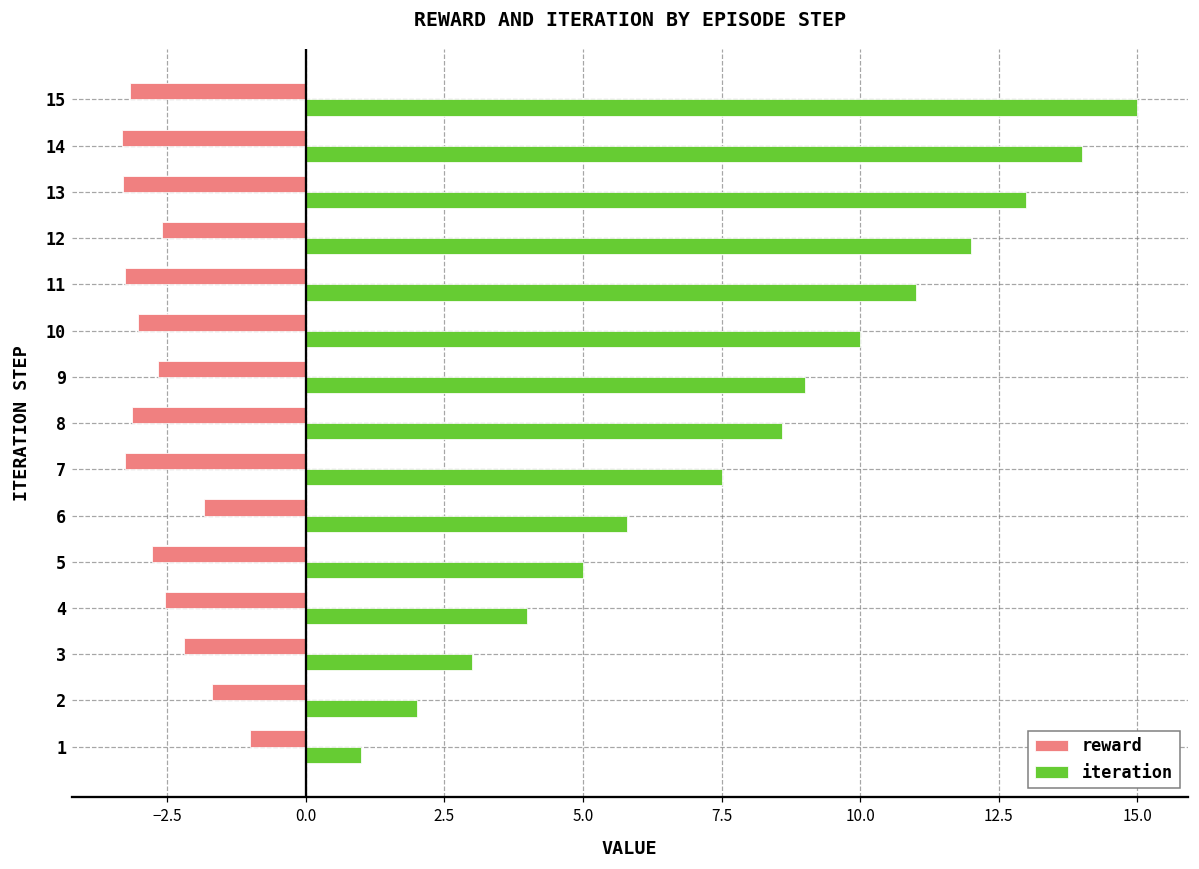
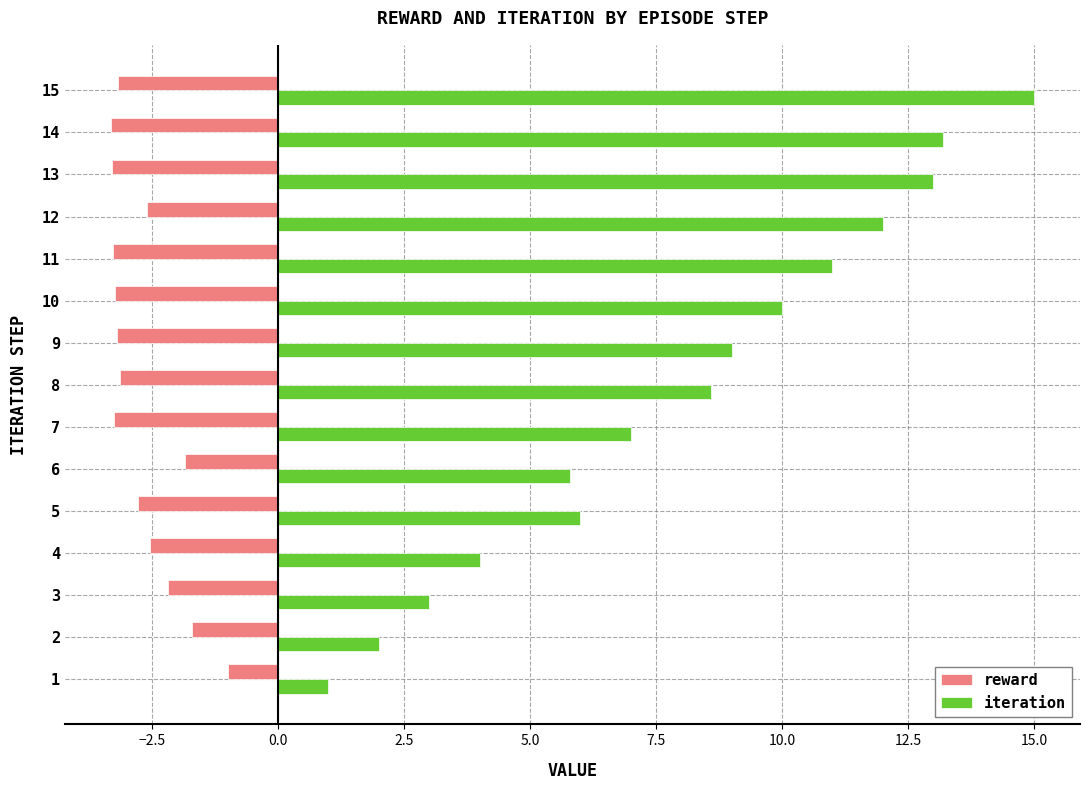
  {
    "reward": {
      "15": -3.2,
      "14": -3.3,
      "13": -3.3,
      "12": -2.6,
      "11": -3.3,
-     "10": -3.0,
-     "9": -2.7,
+     "10": -3.2,
+     "9": -3.2,
      "8": -3.1,
      "7": -3.3,
      "6": -1.8,
      "5": -2.8,
      "4": -2.5,
      "3": -2.2,
      "2": -1.7,
      "1": -1.0
    },
    "iteration": {
      "15": 15.0,
-     "14": 14.0,
+     "14": 13.2,
      "13": 13.0,
      "12": 12.0,
      "11": 11.0,
      "10": 10.0,
      "9": 9.0,
      "8": 8.6,
-     "7": 7.5,
+     "7": 7.0,
      "6": 5.8,
-     "5": 5,
+     "5": 6,
      "4": 4.0,
      "3": 3.0,
      "2": 2.0,
      "1": 1.0
    }
  }
